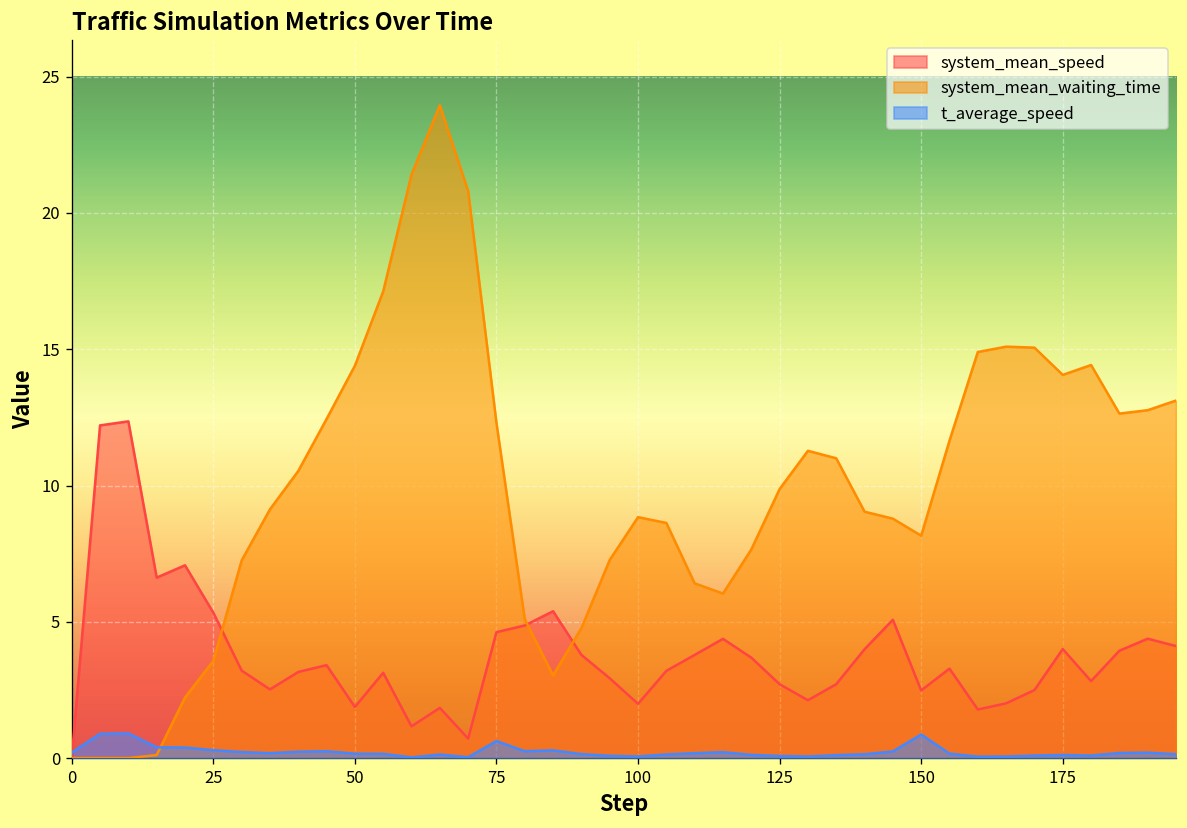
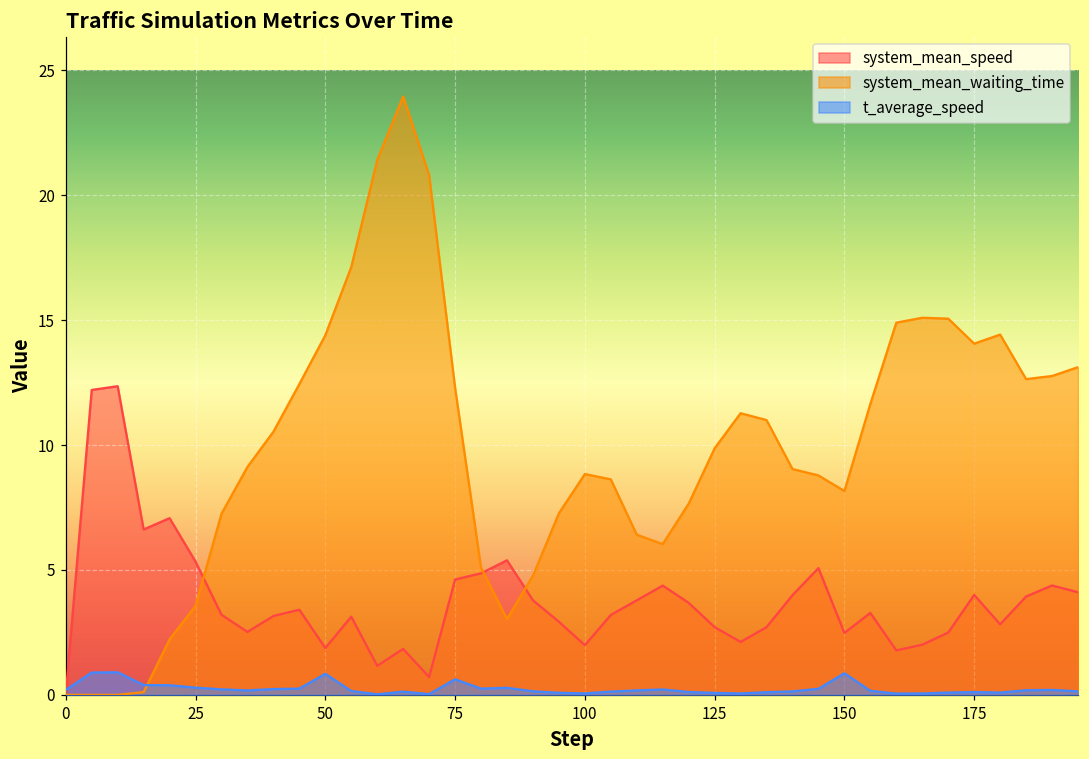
  {
    "system_mean_speed": {
      "25": 5.3,
      "50": 1.9,
      "75": 4.6,
      "100": 2.0,
      "125": 2.7,
      "150": 2.5,
      "175": 4.0
    },
    "system_mean_waiting_time": {
      "25": 3.6,
      "50": 14.4,
      "75": 12.3,
      "100": 8.8,
      "125": 9.9,
      "150": 8.2,
      "175": 14.1
    },
    "t_average_speed": {
      "0": 0.2,
      "25": 0.3,
-     "50": 0.2,
+     "50": 0.8,
      "75": 0.6,
      "100": 0.1,
      "125": 0.1,
      "150": 0.9,
      "175": 0.1
    }
  }
